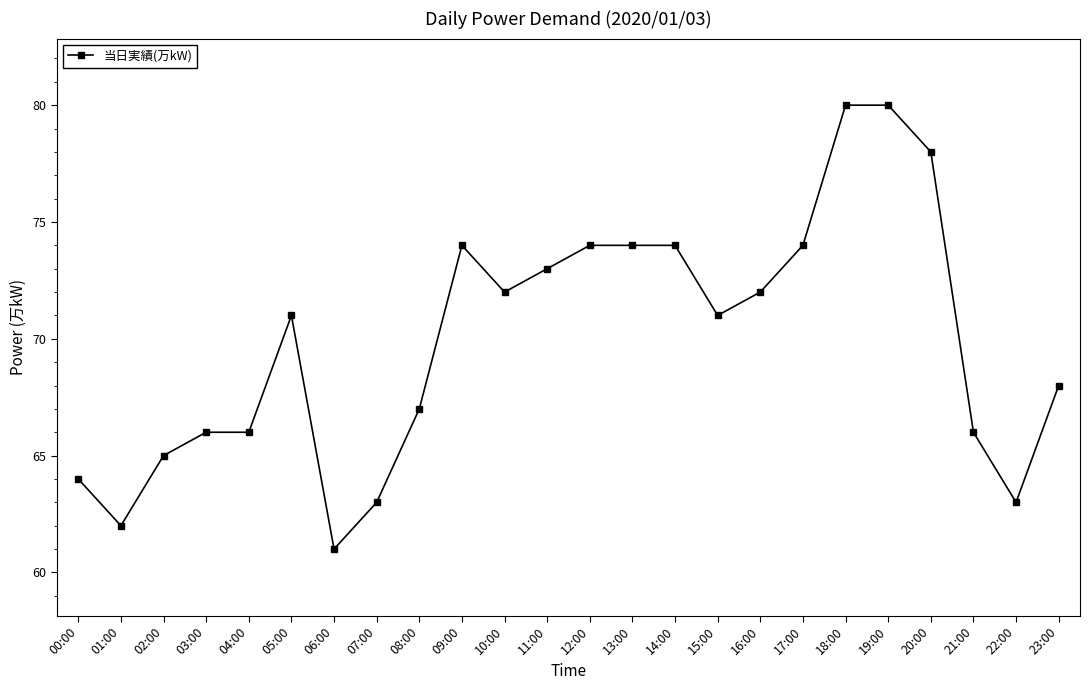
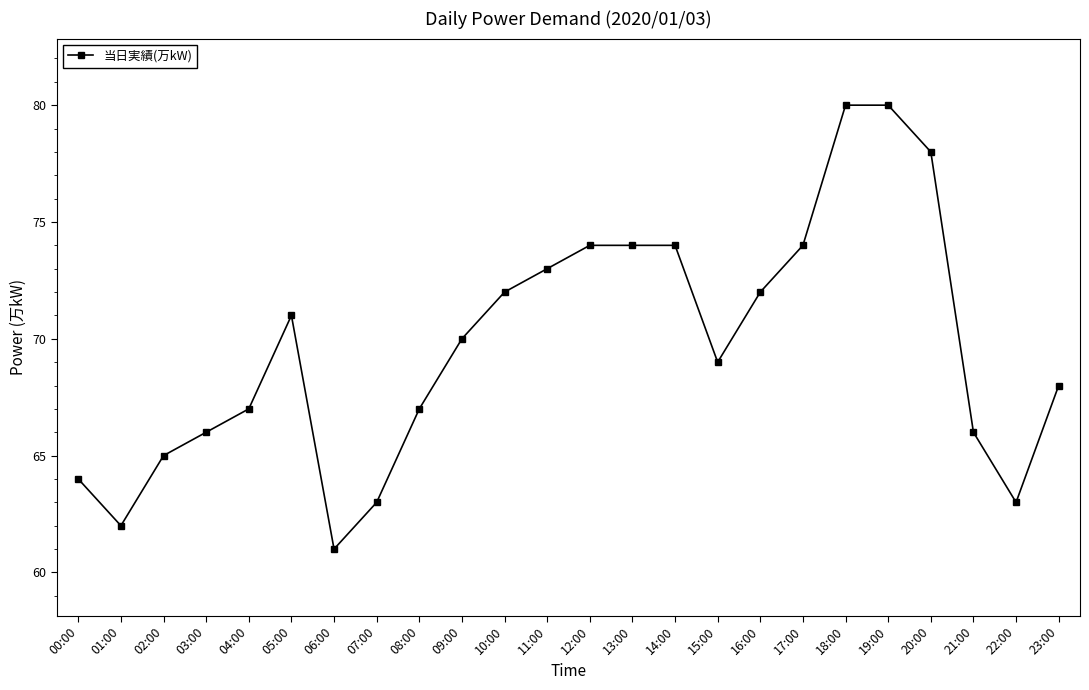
  {
    "00:00": 64,
    "01:00": 62,
    "02:00": 65,
    "03:00": 66,
-   "04:00": 66,
+   "04:00": 67,
    "05:00": 71,
    "06:00": 61,
    "07:00": 63,
    "08:00": 67,
-   "09:00": 74,
+   "09:00": 70,
    "10:00": 72,
    "11:00": 73,
    "12:00": 74,
    "13:00": 74,
    "14:00": 74,
-   "15:00": 71,
+   "15:00": 69,
    "16:00": 72,
    "17:00": 74,
    "18:00": 80,
    "19:00": 80,
    "20:00": 78,
    "21:00": 66,
    "22:00": 63,
    "23:00": 68
  }
